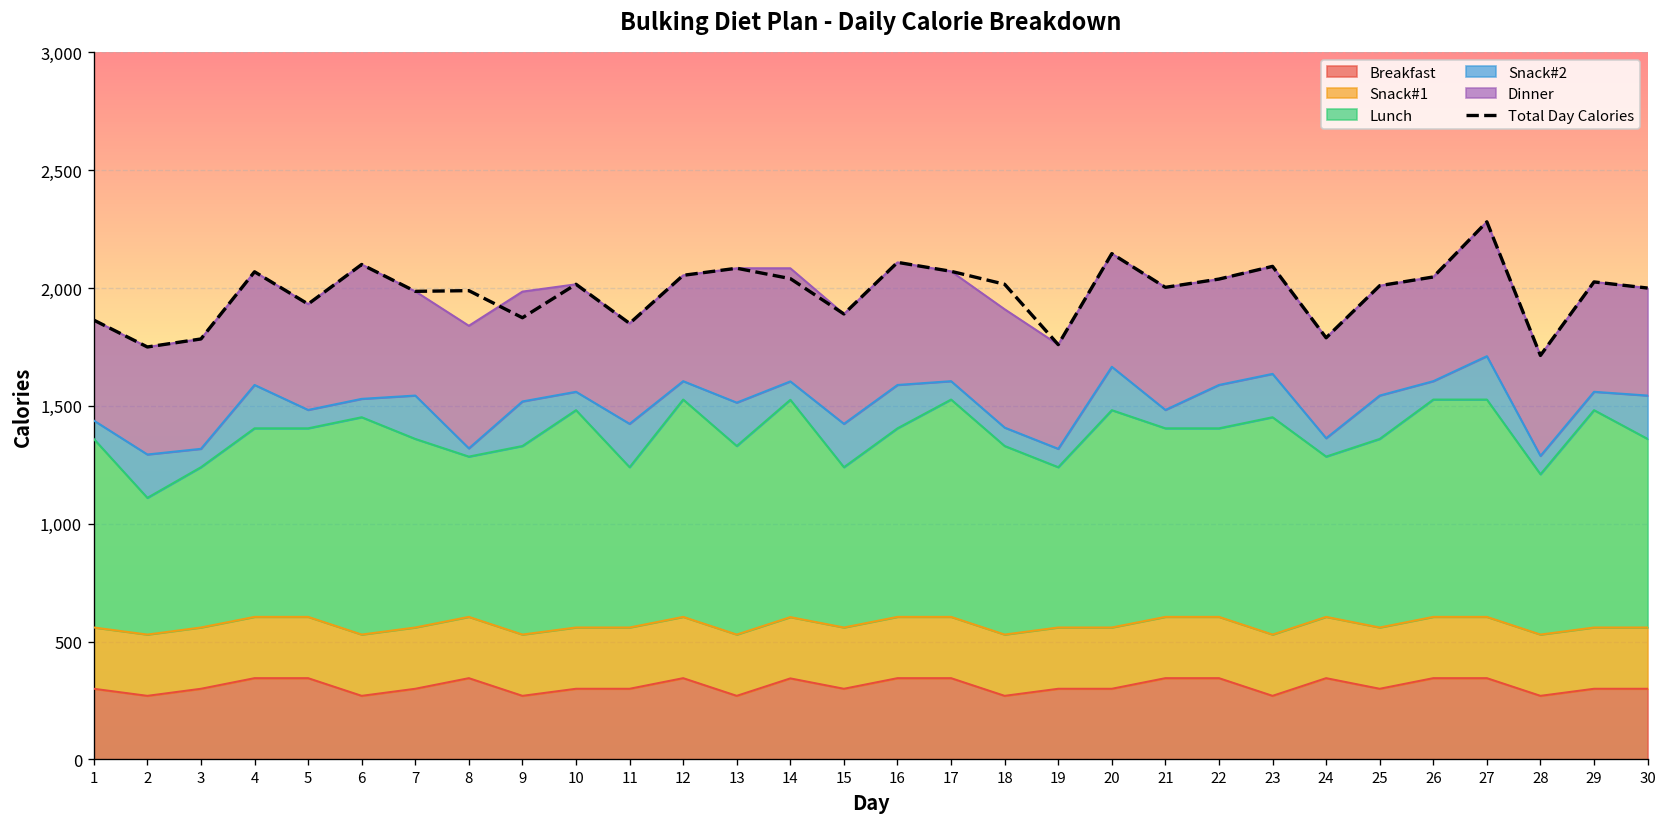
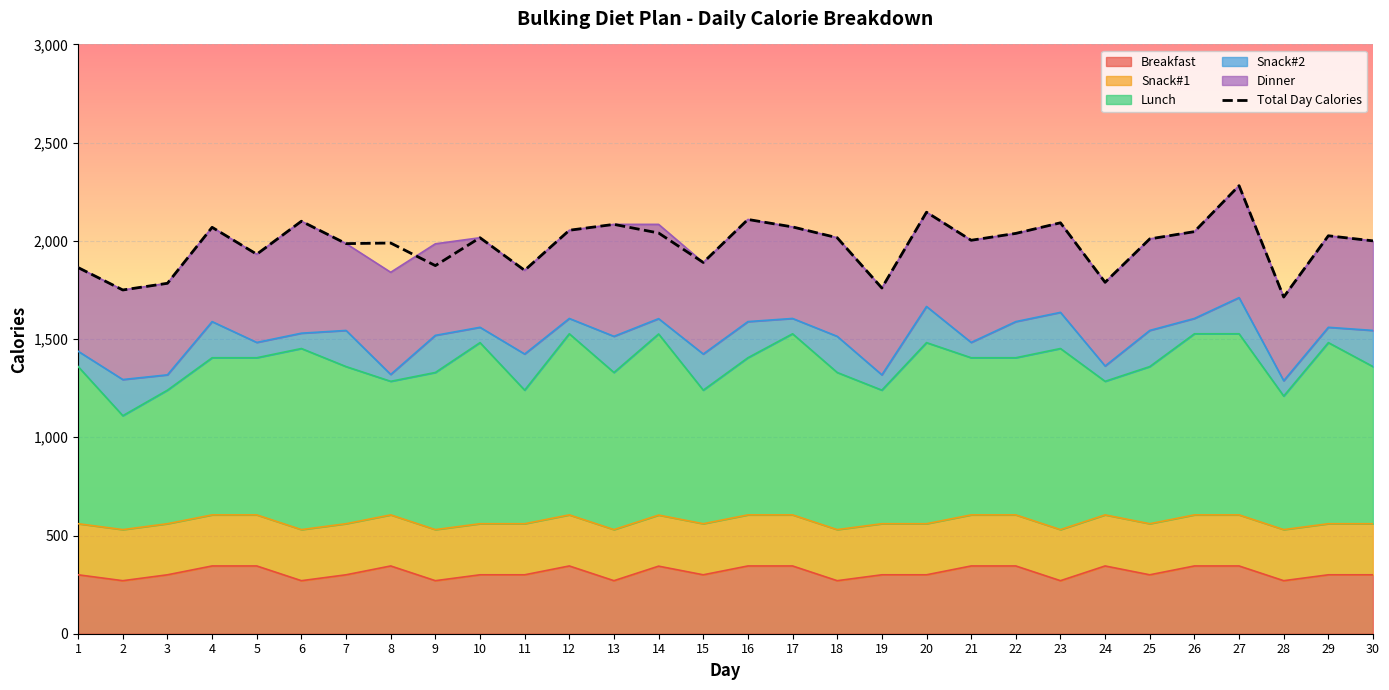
  {
    "Breakfast": {
      "1": "300",
      "2": "270",
      "3": "300",
      "4": "350",
      "5": "350",
      "6": "270",
      "7": "300",
      "8": "350",
      "9": "270",
      "10": "300",
      "11": "300",
      "12": "350",
      "13": "270",
      "14": "340",
      "15": "300",
      "16": "350",
      "17": "350",
      "18": "270",
      "19": "300",
      "20": "300",
      "21": "350",
      "22": "350",
      "23": "270",
      "24": "350",
      "25": "300",
      "26": "350",
      "27": "350",
      "28": "270",
      "29": "300",
      "30": "300"
    },
    "Snack#1": {
      "1": "260",
      "2": "260",
      "3": "260",
      "4": "260",
      "5": "260",
      "6": "260",
      "7": "260",
      "8": "260",
      "9": "260",
      "10": "260",
      "11": "260",
      "12": "260",
      "13": "260",
      "14": "260",
      "15": "260",
      "16": "260",
      "17": "260",
      "18": "260",
      "19": "260",
      "20": "260",
      "21": "260",
      "22": "260",
      "23": "260",
      "24": "260",
      "25": "260",
      "26": "260",
      "27": "260",
      "28": "260",
      "29": "260",
      "30": "260"
    },
    "Lunch": {
      "1": "800",
      "2": "580",
      "3": "680",
      "4": "800",
      "5": "800",
      "6": "920",
      "7": "800",
      "8": "680",
      "9": "800",
      "10": "920",
      "11": "680",
      "12": "920",
      "13": "800",
      "14": "920",
      "15": "680",
      "16": "800",
      "17": "920",
      "18": "800",
      "19": "680",
      "20": "920",
      "21": "800",
      "22": "800",
      "23": "920",
      "24": "680",
      "25": "800",
      "26": "920",
      "27": "920",
      "28": "680",
      "29": "920",
      "30": "800"
    },
    "Snack#2": {
      "1": "80",
      "2": "180",
      "3": "80",
      "4": "180",
      "5": "80",
      "6": "80",
      "7": "180",
      "8": "40",
      "9": "190",
      "10": "80",
      "11": "180",
      "12": "80",
      "13": "180",
      "14": "80",
      "15": "180",
      "16": "180",
      "17": "80",
-     "18": "80",
+     "18": "180",
      "19": "80",
      "20": "180",
      "21": "80",
      "22": "180",
      "23": "180",
      "24": "80",
      "25": "180",
      "26": "80",
      "27": "180",
      "28": "80",
      "29": "80",
      "30": "180"
    },
    "Dinner": {
      "8": "520",
      "9": "470",
      "14": "480"
    },
    "Total Day Calories": {
      "8": "1,990",
      "9": "1,870",
      "14": "2,040"
    }
  }
